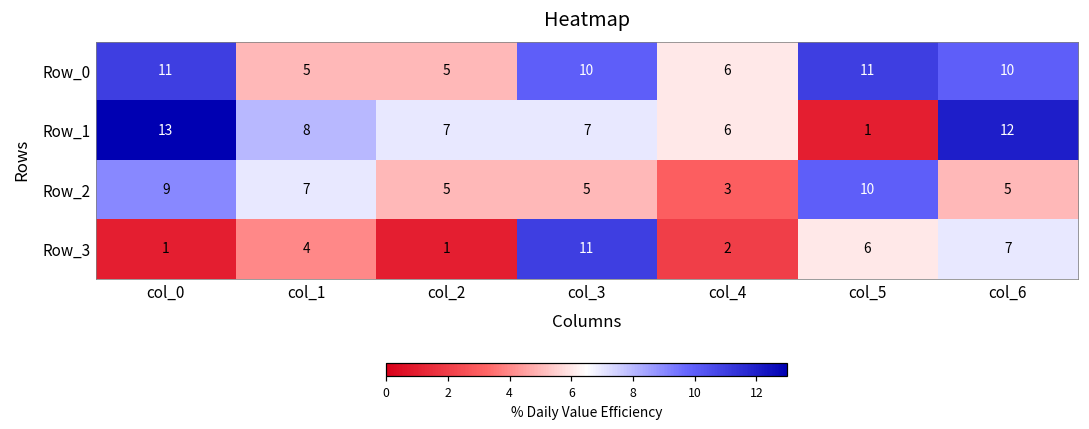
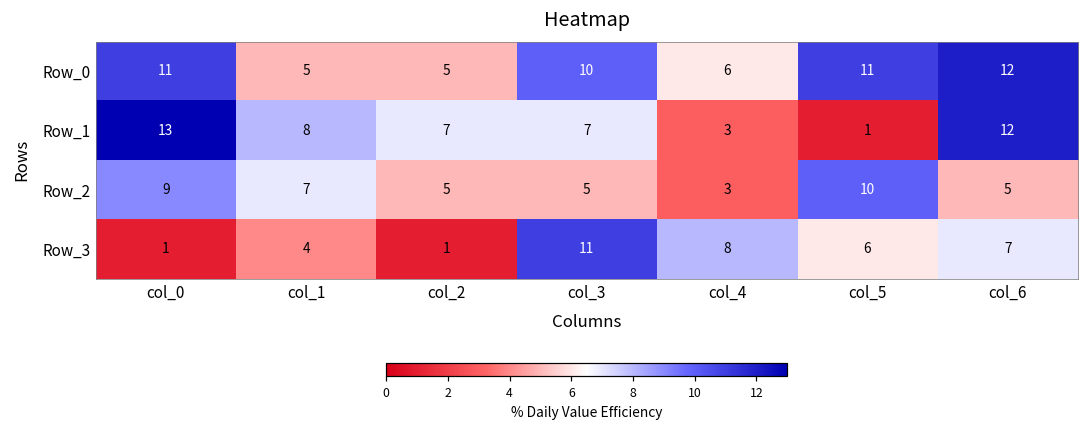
  {
    "Row_0": {
      "col_0": 11,
      "col_1": 5,
      "col_2": 5,
      "col_3": 10,
      "col_4": 6,
      "col_5": 11,
-     "col_6": 10
+     "col_6": 12
    },
    "Row_1": {
      "col_0": 13,
      "col_1": 8,
      "col_2": 7,
      "col_3": 7,
-     "col_4": 6,
+     "col_4": 3,
      "col_5": 1,
      "col_6": 12
    },
    "Row_2": {
      "col_0": 9,
      "col_1": 7,
      "col_2": 5,
      "col_3": 5,
      "col_4": 3,
      "col_5": 10,
      "col_6": 5
    },
    "Row_3": {
      "col_0": 1,
      "col_1": 4,
      "col_2": 1,
      "col_3": 11,
-     "col_4": 2,
+     "col_4": 8,
      "col_5": 6,
      "col_6": 7
    }
  }
